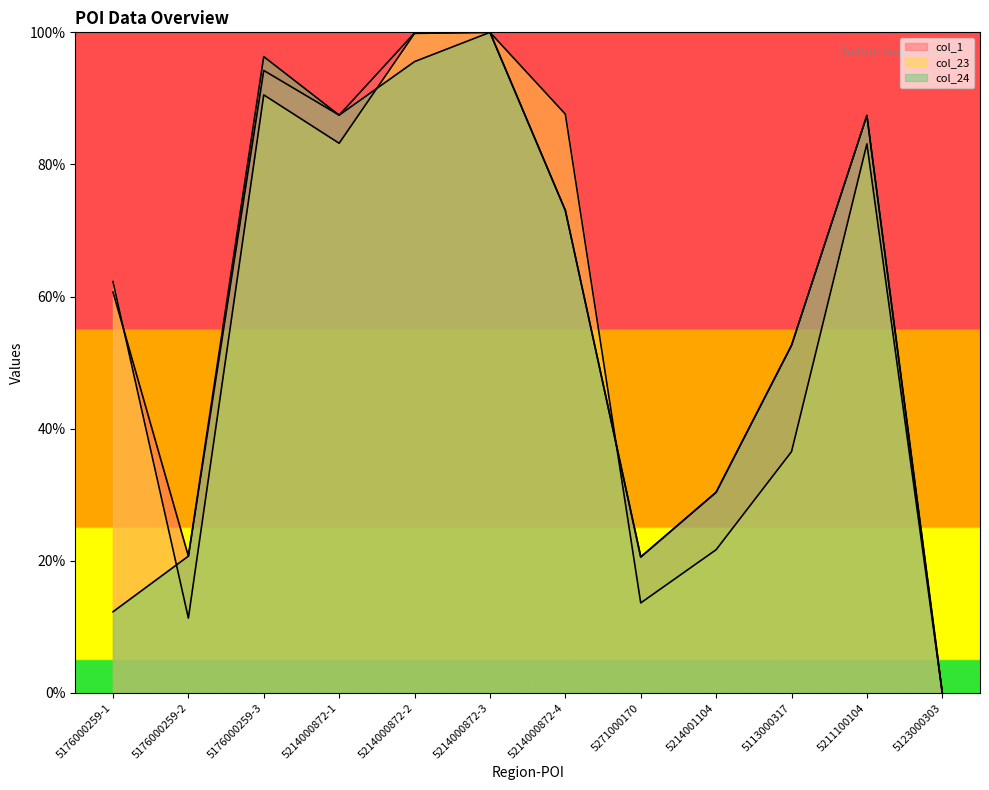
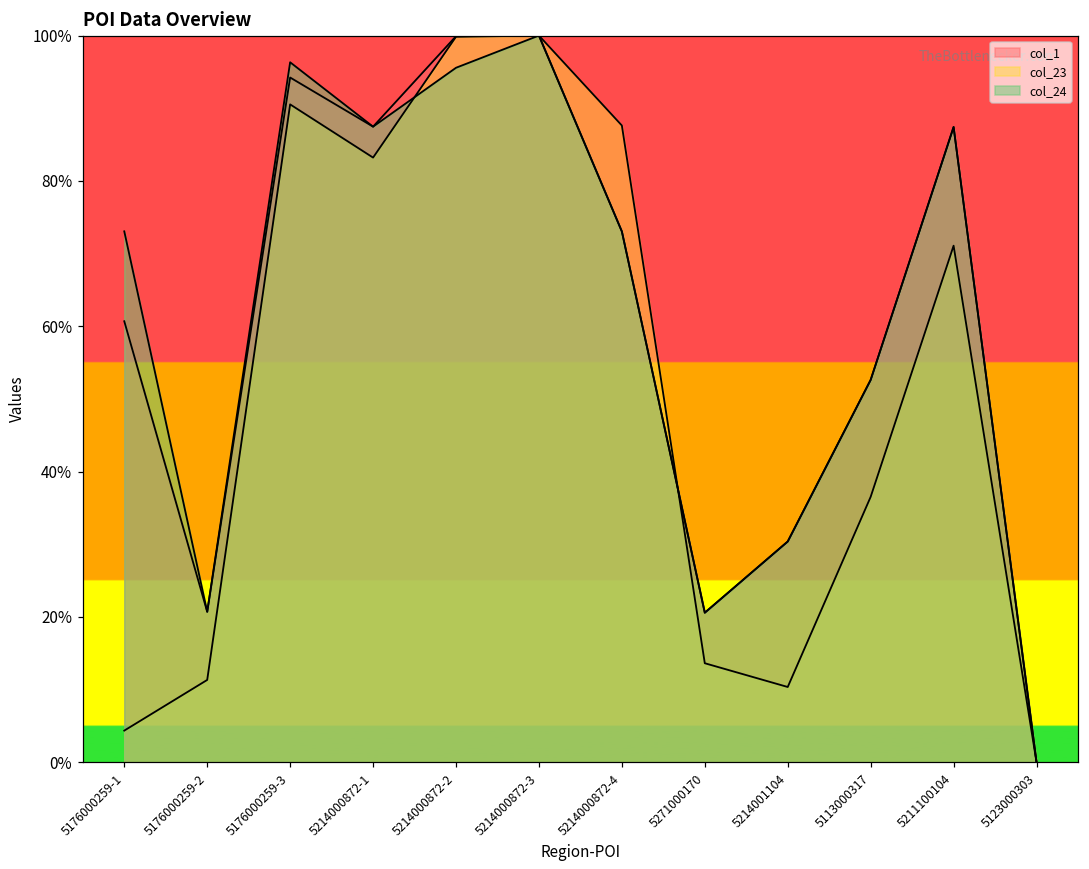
  {
    "col_1": {
      "5176000259-1": "61%",
      "5176000259-3": "94%"
    },
    "col_23": {
-     "5176000259-1": "62%",
+     "5176000259-1": "4%",
      "5176000259-2": "11%",
      "5176000259-3": "91%",
      "5214000872-1": "83%",
      "5214000872-4": "88%",
      "5271000170": "14%",
-     "5214001104": "22%",
+     "5214001104": "10%",
      "5113000317": "37%",
-     "5211100104": "83%"
+     "5211100104": "71%"
    },
    "col_24": {
-     "5176000259-1": "12%",
+     "5176000259-1": "73%",
      "5176000259-3": "96%",
      "5214000872-2": "96%"
    }
  }
